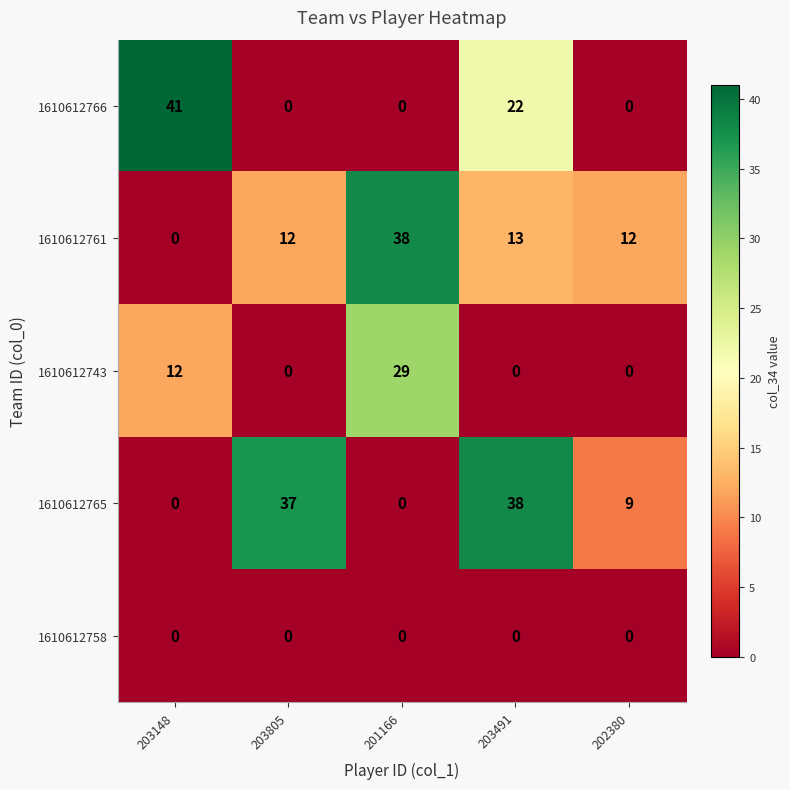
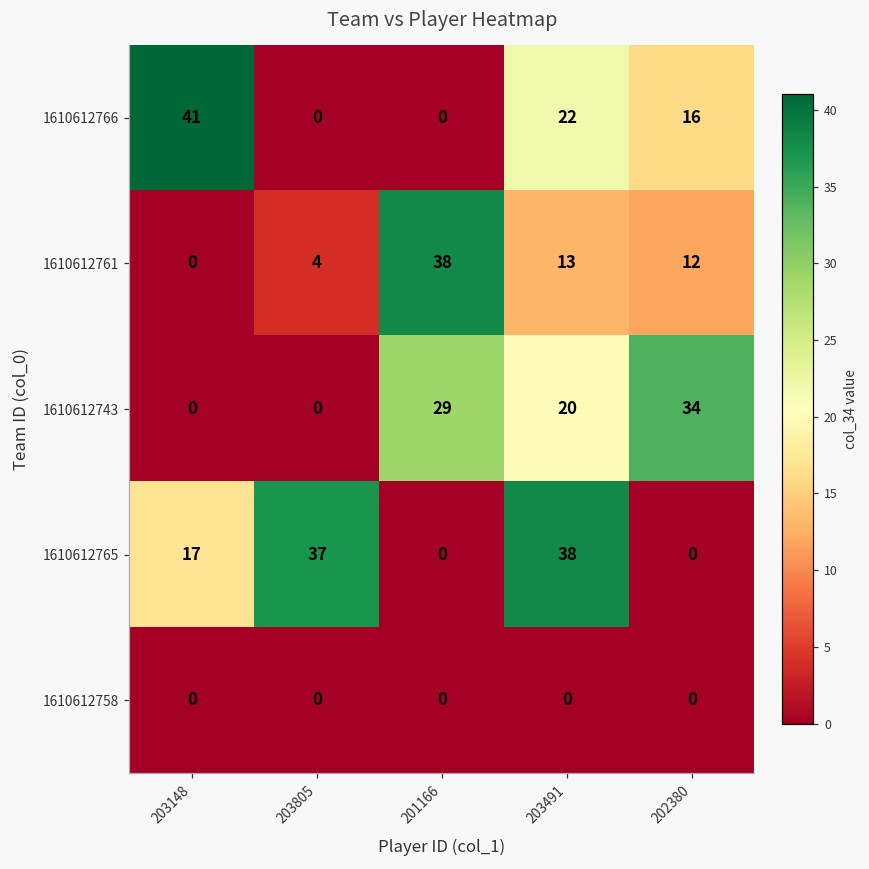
  {
    "1610612766": {
      "203148": 41,
      "203805": 0,
      "201166": 0,
      "203491": 22,
-     "202380": 0
+     "202380": 16
    },
    "1610612761": {
      "203148": 0,
-     "203805": 12,
+     "203805": 4,
      "201166": 38,
      "203491": 13,
      "202380": 12
    },
    "1610612743": {
-     "203148": 12,
+     "203148": 0,
      "203805": 0,
      "201166": 29,
-     "203491": 0,
-     "202380": 0
+     "203491": 20,
+     "202380": 34
    },
    "1610612765": {
-     "203148": 0,
+     "203148": 17,
      "203805": 37,
      "201166": 0,
      "203491": 38,
-     "202380": 9
+     "202380": 0
    },
    "1610612758": {
      "203148": 0,
      "203805": 0,
      "201166": 0,
      "203491": 0,
      "202380": 0
    }
  }
